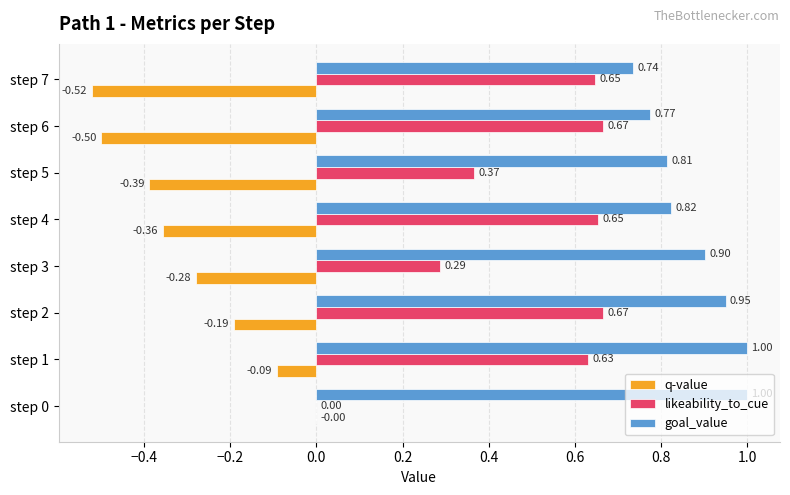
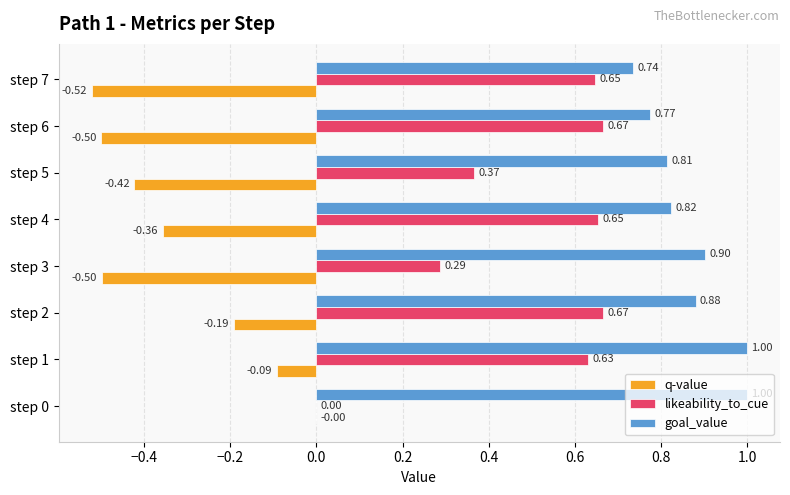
  {
    "q-value": {
      "step 7": -0.52,
      "step 6": -0.50,
-     "step 5": -0.39,
+     "step 5": -0.42,
      "step 4": -0.36,
-     "step 3": -0.28,
+     "step 3": -0.50,
      "step 2": -0.19,
      "step 1": -0.09,
      "step 0": -0.00
    },
    "likeability_to_cue": {
      "step 7": 0.65,
      "step 6": 0.67,
      "step 5": 0.37,
      "step 4": 0.65,
      "step 3": 0.29,
      "step 2": 0.67,
      "step 1": 0.63,
      "step 0": 0.00
    },
    "goal_value": {
      "step 7": 0.74,
      "step 6": 0.77,
      "step 5": 0.81,
      "step 4": 0.82,
      "step 3": 0.90,
-     "step 2": 0.95,
+     "step 2": 0.88,
      "step 1": 1.00
    }
  }
